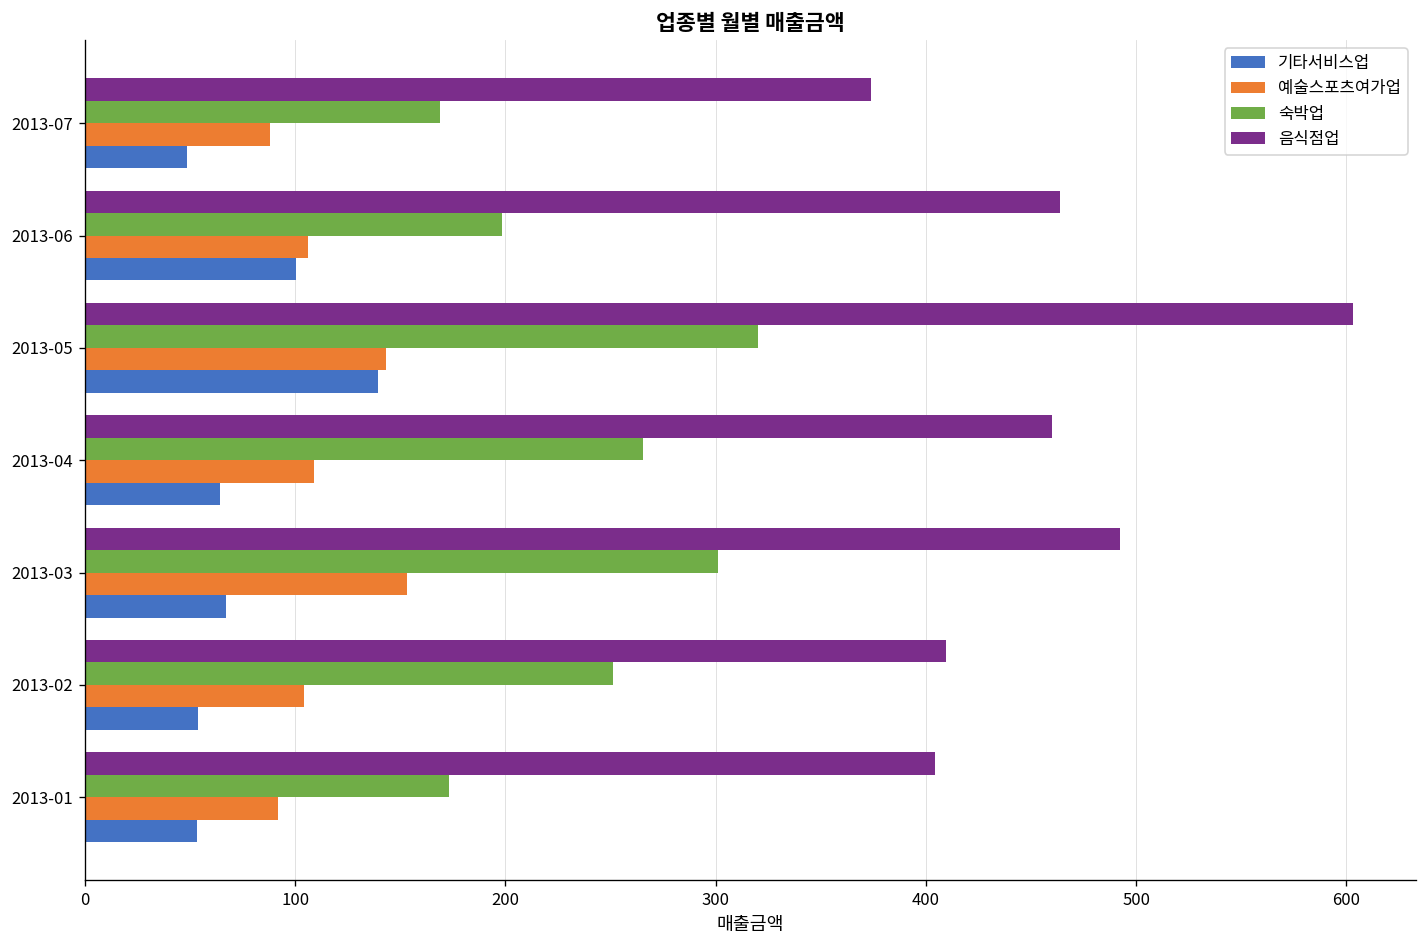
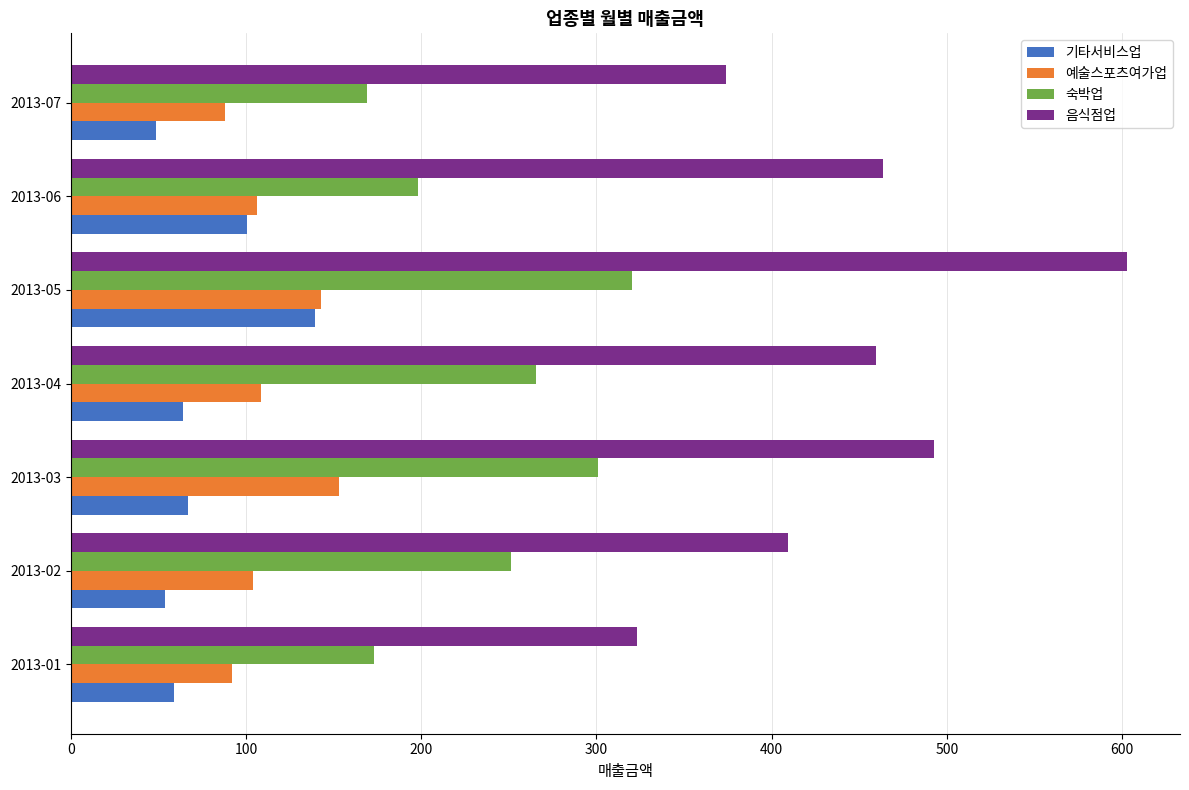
  {
    "기타서비스업": {
      "2013-07": 49,
      "2013-06": 101,
      "2013-05": 140,
      "2013-04": 64,
      "2013-03": 67,
      "2013-02": 54,
-     "2013-01": 53
+     "2013-01": 59
    },
    "예술스포츠여가업": {
      "2013-07": 88,
      "2013-06": 106,
      "2013-05": 143,
      "2013-04": 109,
      "2013-03": 153,
      "2013-02": 104,
      "2013-01": 92
    },
    "숙박업": {
      "2013-07": 169,
      "2013-06": 198,
      "2013-05": 320,
      "2013-04": 266,
      "2013-03": 301,
      "2013-02": 251,
      "2013-01": 173
    },
    "음식점업": {
      "2013-07": 374,
      "2013-06": 464,
      "2013-05": 603,
      "2013-04": 460,
      "2013-03": 492,
      "2013-02": 410,
-     "2013-01": 404
+     "2013-01": 323
    }
  }
